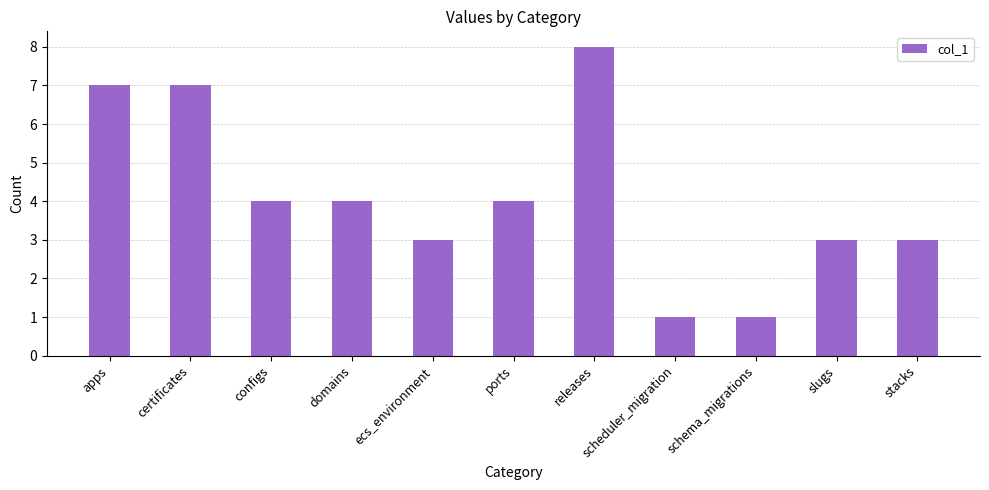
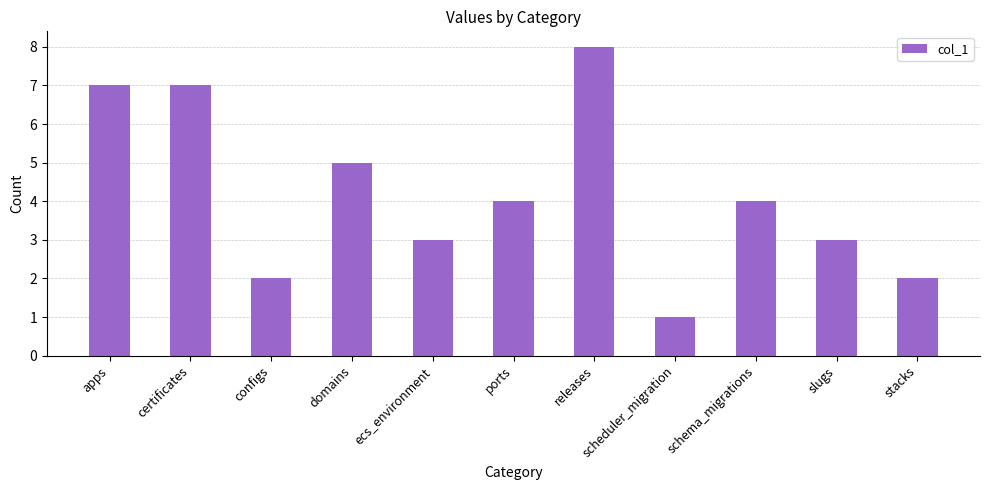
  {
    "apps": 7,
    "certificates": 7,
-   "configs": 4,
-   "domains": 4,
+   "configs": 2,
+   "domains": 5,
    "ecs_environment": 3,
    "ports": 4,
    "releases": 8,
    "scheduler_migration": 1,
-   "schema_migrations": 1,
+   "schema_migrations": 4,
    "slugs": 3,
-   "stacks": 3
+   "stacks": 2
  }
